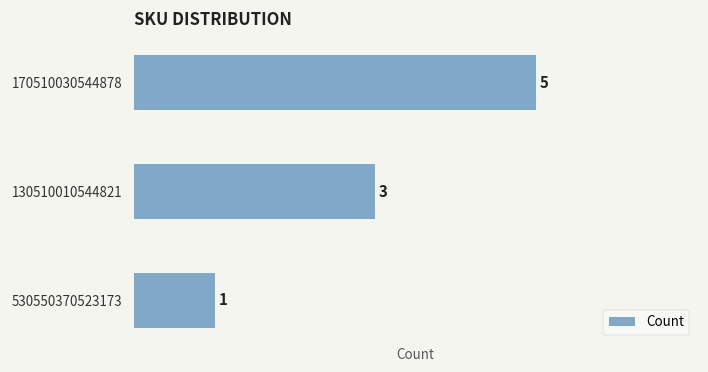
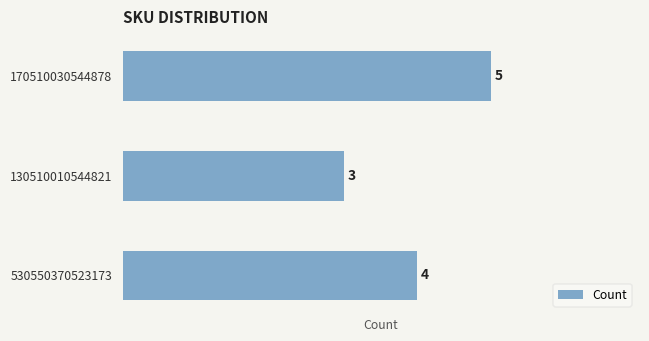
  {
    "170510030544878": 5,
    "130510010544821": 3,
-   "530550370523173": 1
+   "530550370523173": 4
  }
